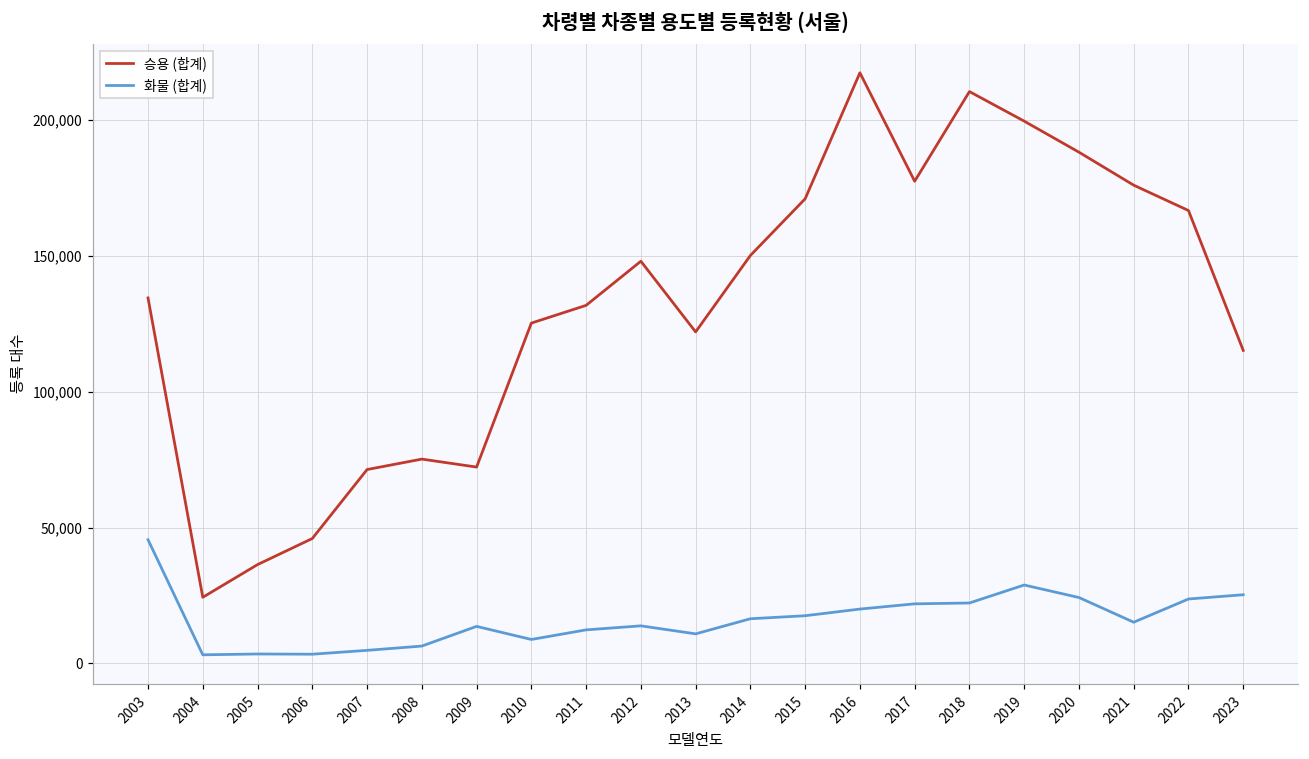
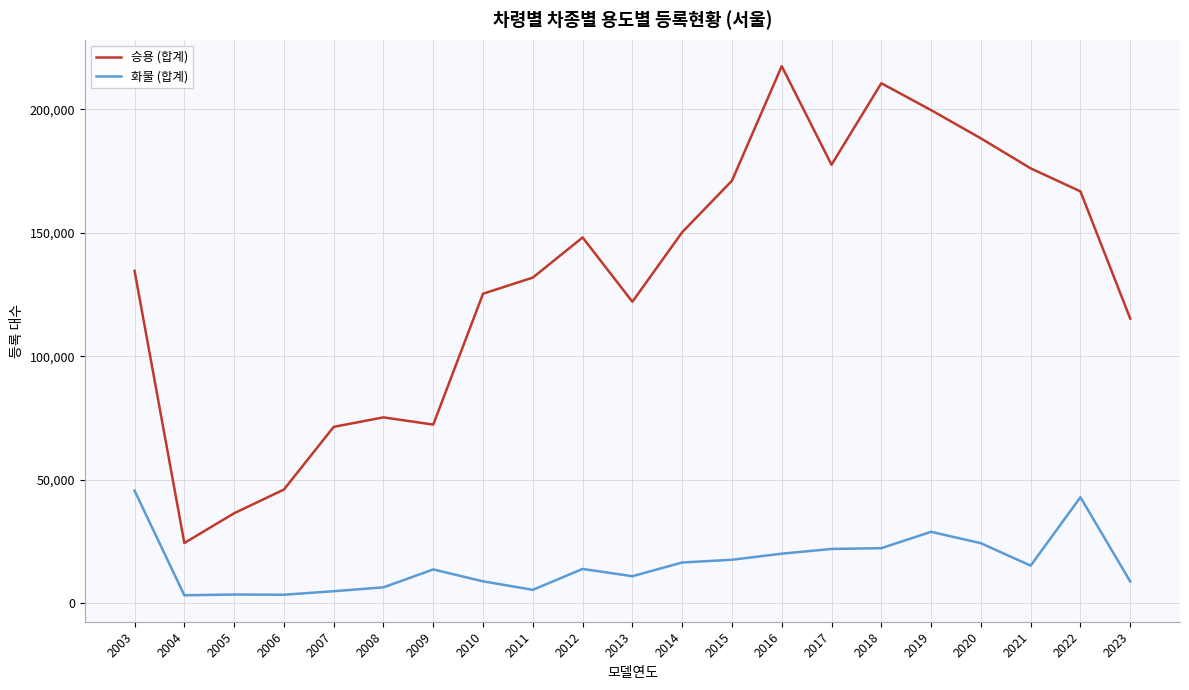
  {
    "승용 (합계)": {
      "2003": "135,000",
      "2004": "24,000",
      "2005": "36,000",
      "2006": "46,000",
      "2007": "71,000",
      "2008": "75,000",
      "2009": "72,000",
      "2010": "125,000",
      "2011": "132,000",
      "2012": "148,000",
      "2013": "122,000",
      "2014": "150,000",
      "2015": "171,000",
      "2016": "217,000",
      "2017": "177,000",
      "2018": "211,000",
      "2019": "200,000",
      "2020": "188,000",
      "2021": "176,000",
      "2022": "167,000",
      "2023": "115,000"
    },
    "화물 (합계)": {
      "2003": "46,000",
      "2004": "3,000",
      "2005": "3,000",
      "2006": "3,000",
      "2007": "5,000",
      "2008": "6,000",
      "2009": "14,000",
      "2010": "9,000",
-     "2011": "12,000",
+     "2011": "5,000",
      "2012": "14,000",
      "2013": "11,000",
      "2014": "16,000",
      "2015": "18,000",
      "2016": "20,000",
      "2017": "22,000",
      "2018": "22,000",
      "2019": "29,000",
      "2020": "24,000",
      "2021": "15,000",
-     "2022": "24,000",
-     "2023": "25,000"
+     "2022": "43,000",
+     "2023": "9,000"
    }
  }
